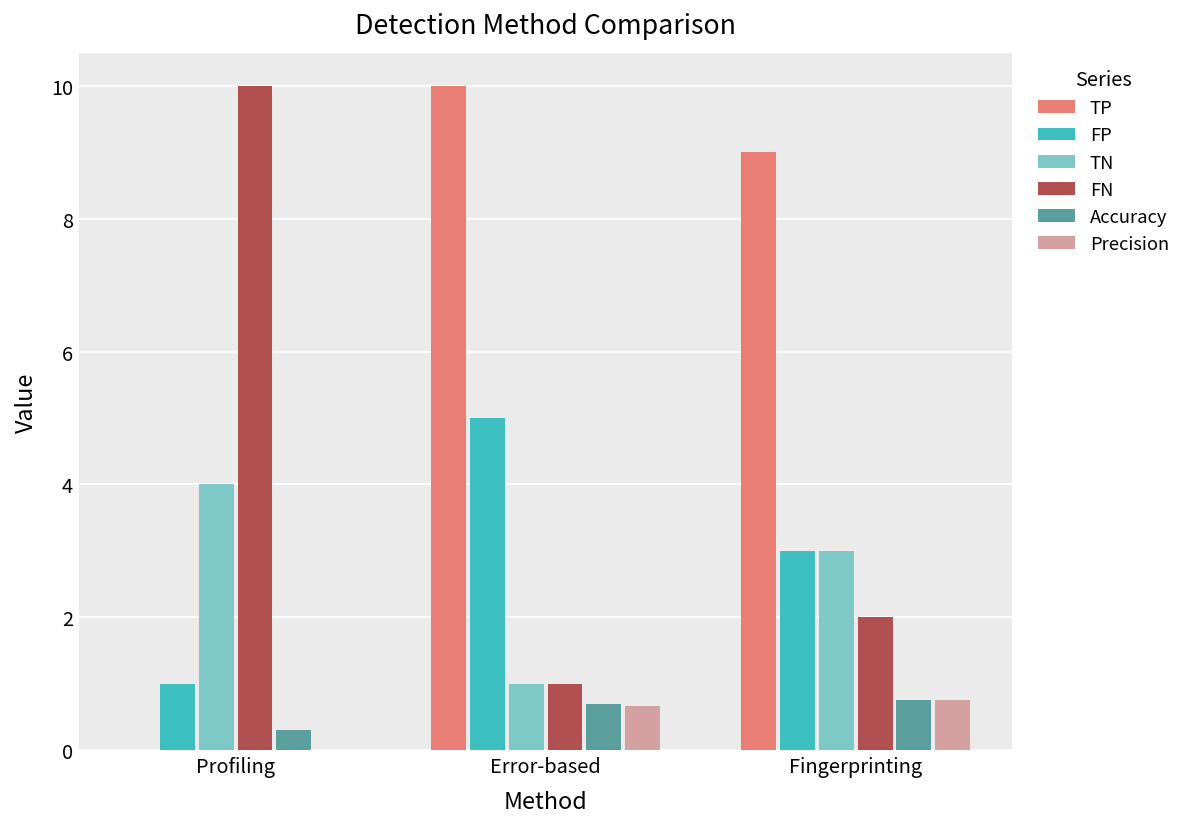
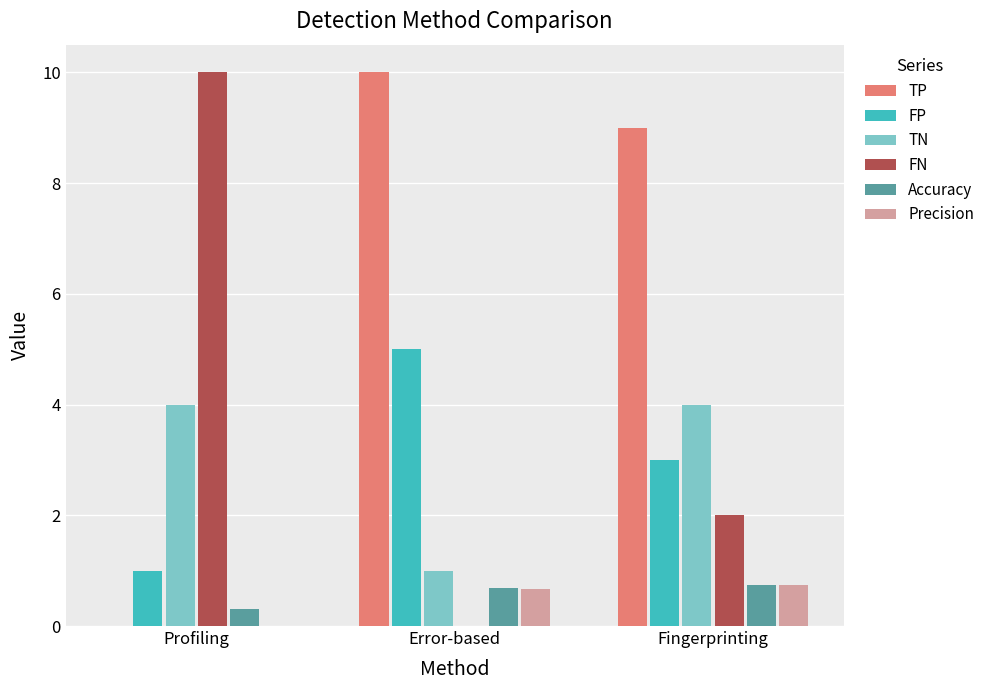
  {
    "TN": {
      "Profiling": 4,
      "Error-based": 1,
-     "Fingerprinting": 3
+     "Fingerprinting": 4
    },
    "FN": {
      "Profiling": 10,
-     "Error-based": 1,
+     "Error-based": 0,
      "Fingerprinting": 2
    }
  }
